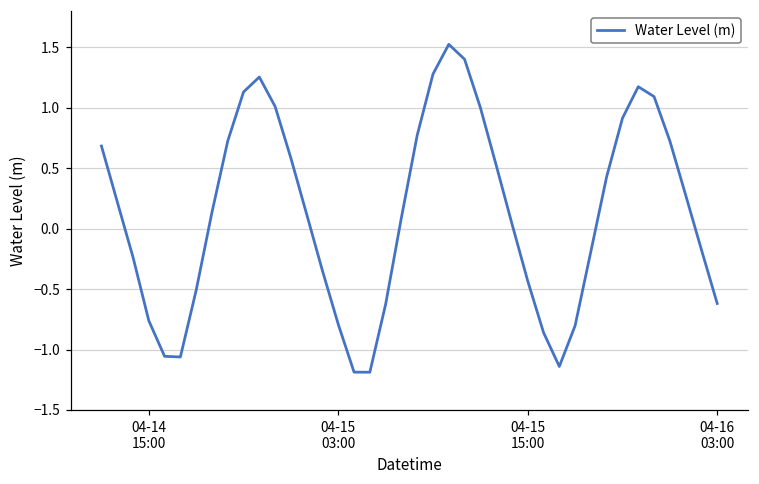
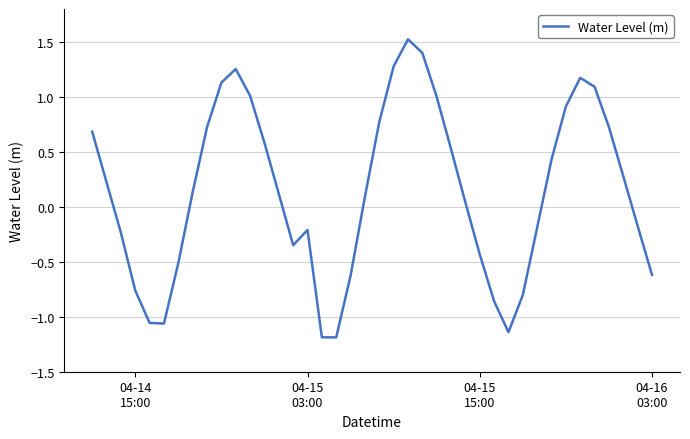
  {
    "04-14 15:00": -0.76,
-   "04-15 03:00": -0.79,
+   "04-15 03:00": -0.21,
    "04-15 15:00": -0.43,
    "04-16 03:00": -0.62
  }
